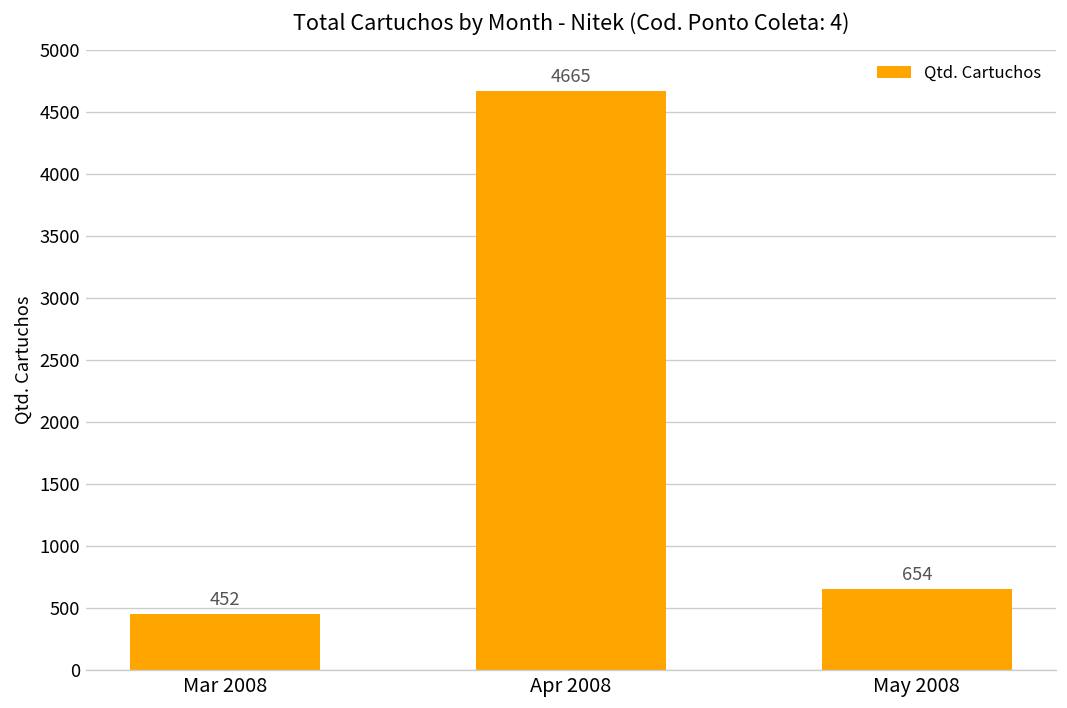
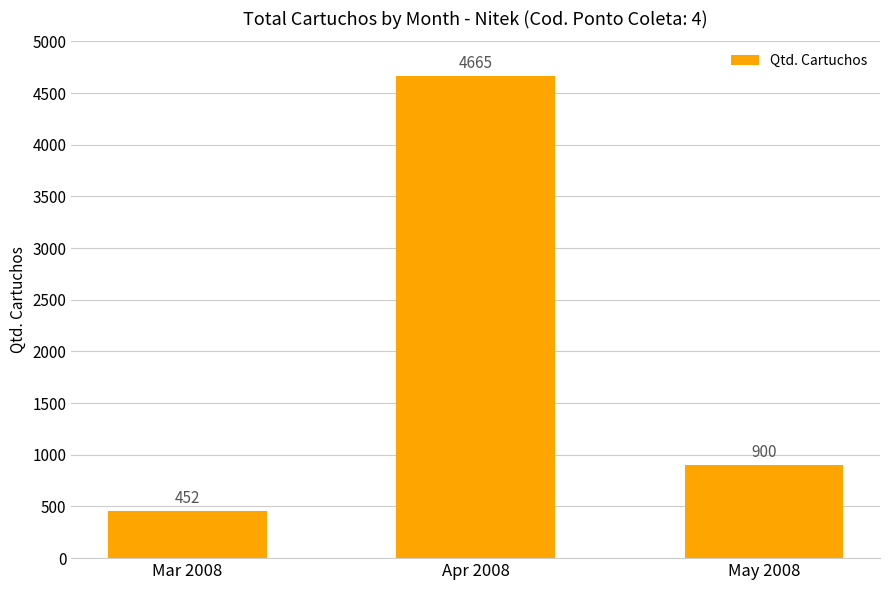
  {
    "Mar 2008": 452,
    "Apr 2008": 4665,
-   "May 2008": 654
+   "May 2008": 900
  }
